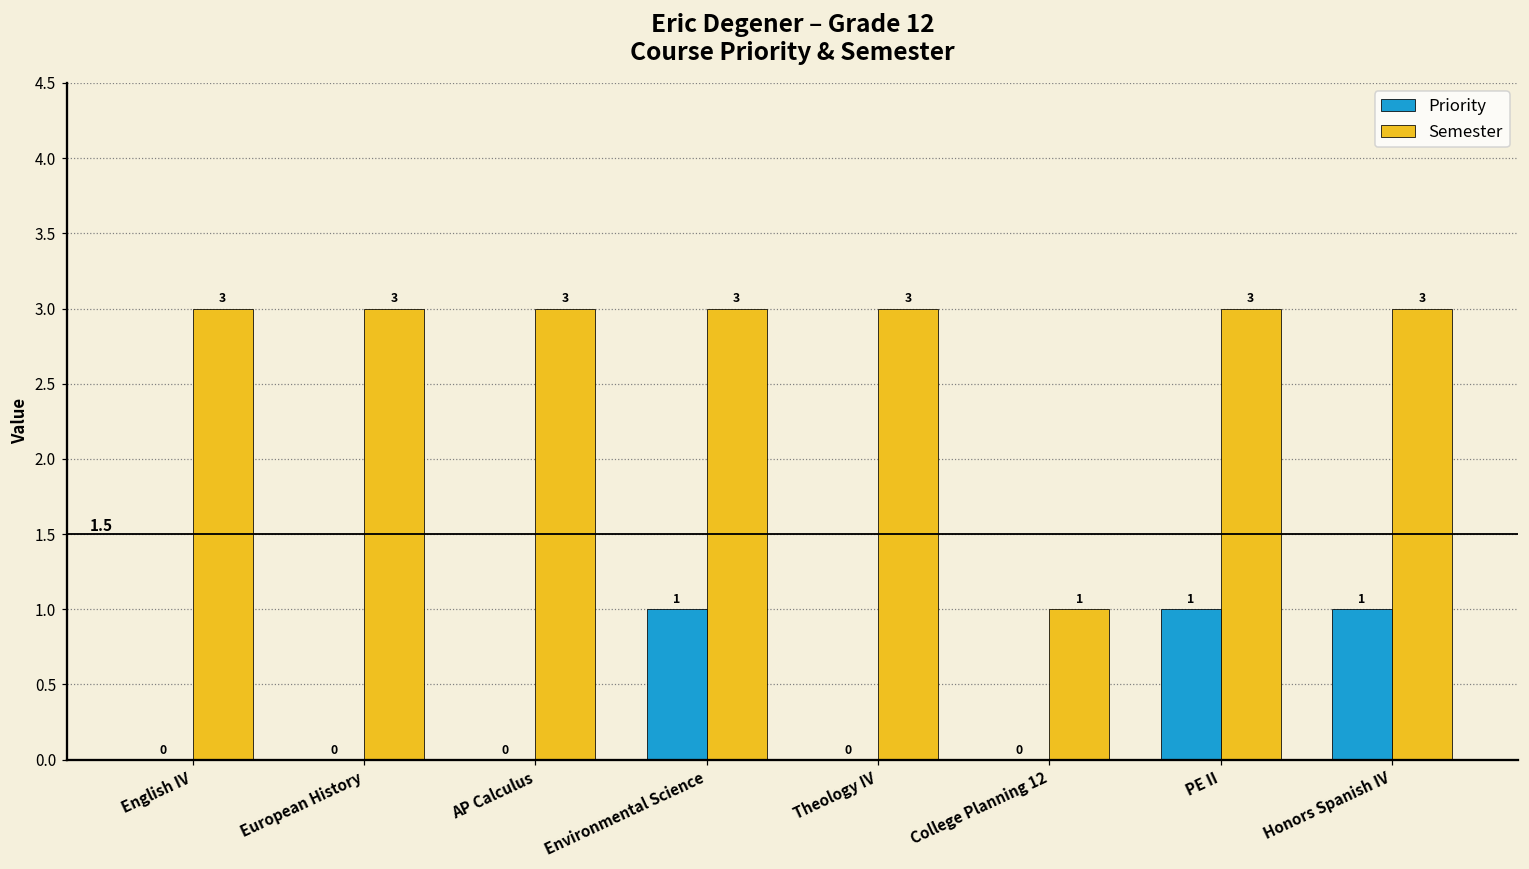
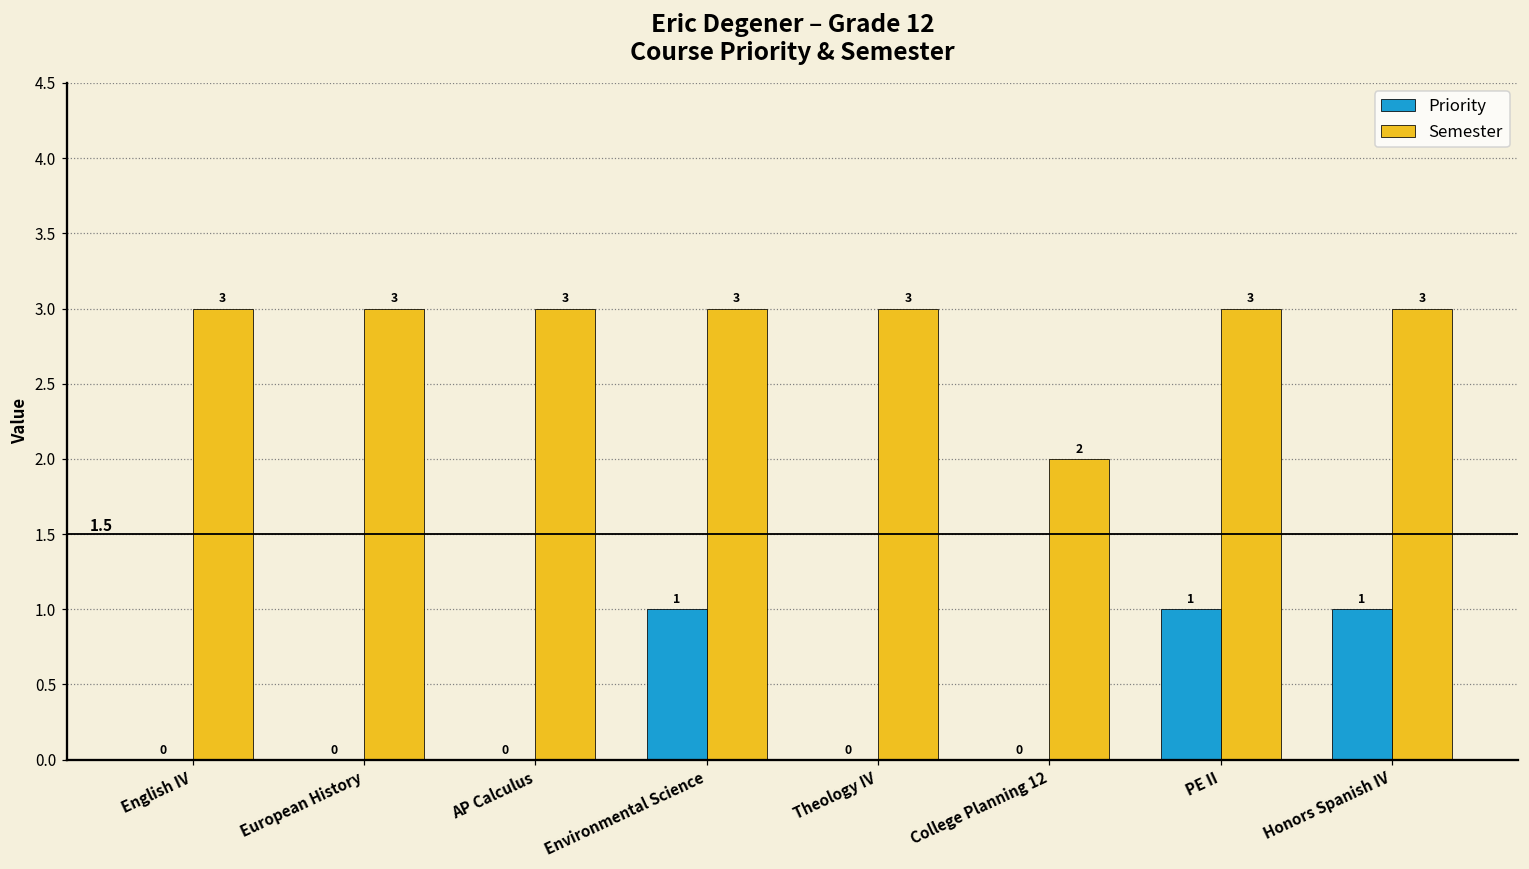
  {
    "Priority": {
      "English IV": 0,
      "European History": 0,
      "AP Calculus": 0,
      "Environmental Science": 1,
      "Theology IV": 0,
      "College Planning 12": 0,
      "PE II": 1,
      "Honors Spanish IV": 1
    },
    "Semester": {
      "English IV": 3,
      "European History": 3,
      "AP Calculus": 3,
      "Environmental Science": 3,
      "Theology IV": 3,
-     "College Planning 12": 1,
+     "College Planning 12": 2,
      "PE II": 3,
      "Honors Spanish IV": 3
    }
  }
